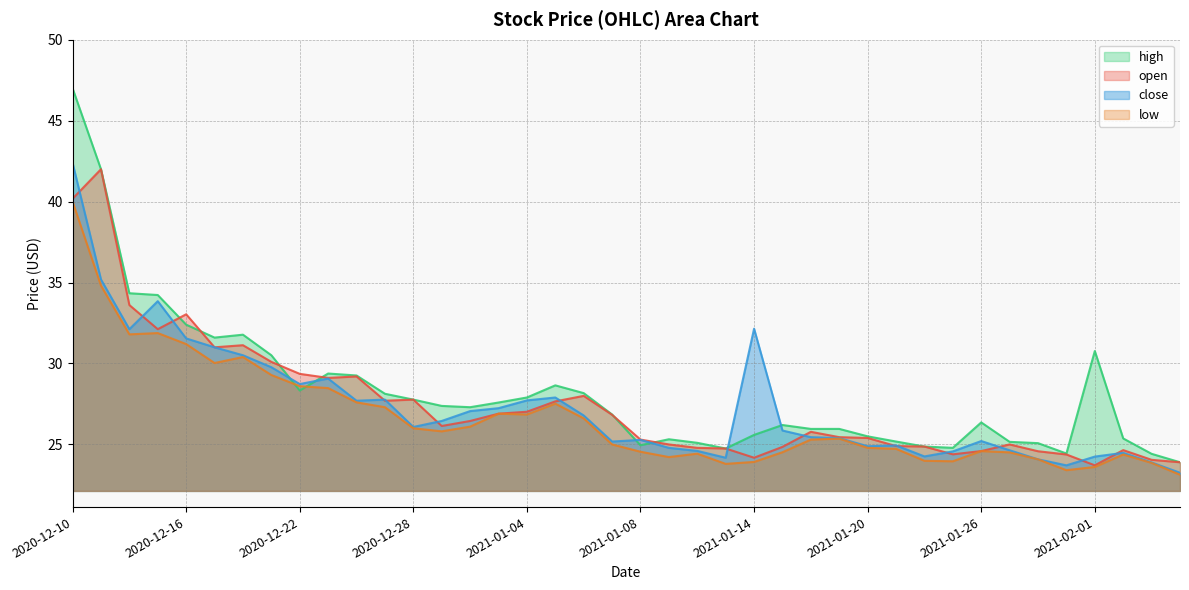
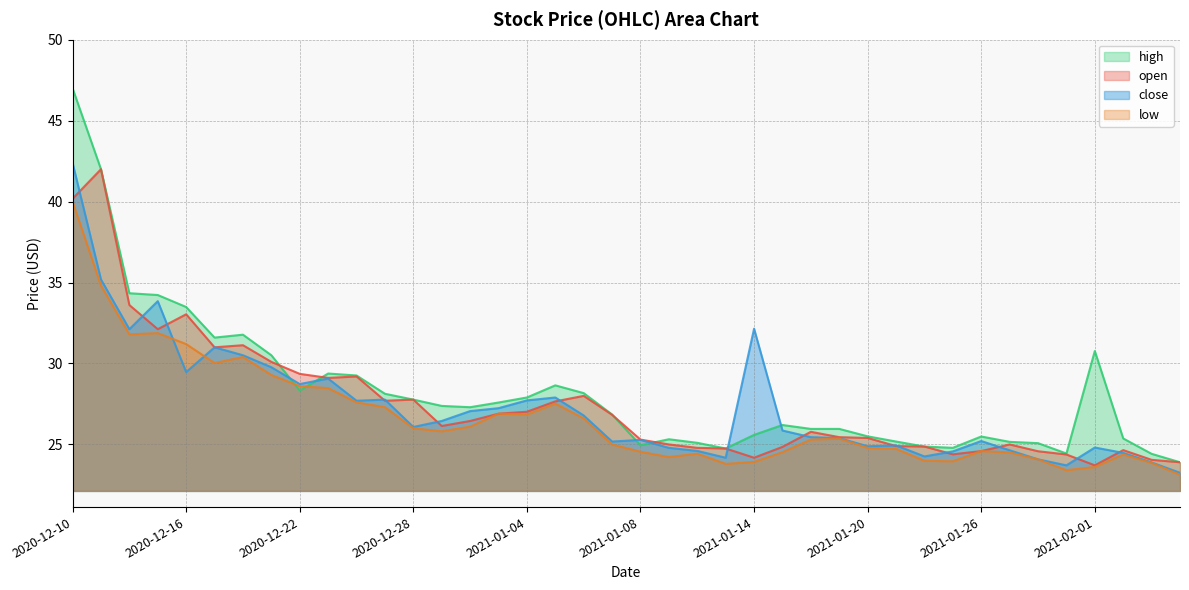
  {
    "high": {
      "2020-12-10": 47.0,
-     "2020-12-16": 32.4,
+     "2020-12-16": 33.5,
      "2020-12-22": 28.3,
      "2021-01-04": 27.9,
      "2021-01-08": 25.0,
      "2021-01-14": 25.6,
-     "2021-01-26": 26.4,
+     "2021-01-26": 25.5,
      "2021-02-01": 30.8
    },
    "close": {
      "2020-12-10": 42.4,
-     "2020-12-16": 31.6,
+     "2020-12-16": 29.5,
      "2021-01-04": 27.7,
      "2021-01-14": 32.2,
      "2021-01-26": 25.2,
-     "2021-02-01": 24.3
+     "2021-02-01": 24.8
    }
  }
